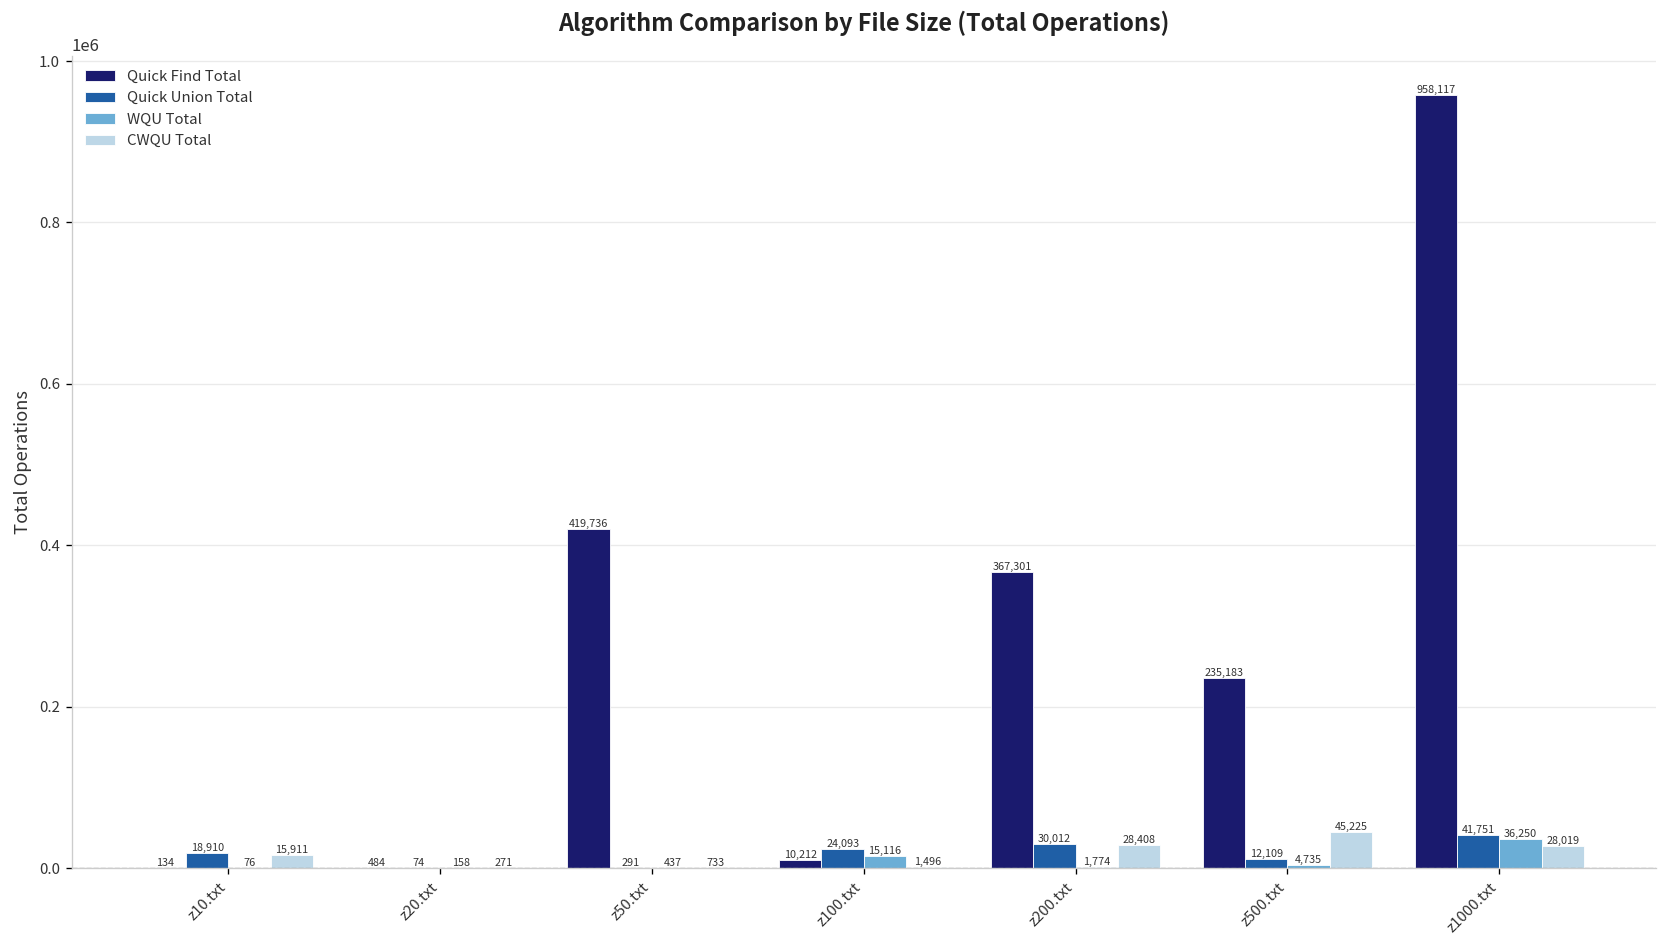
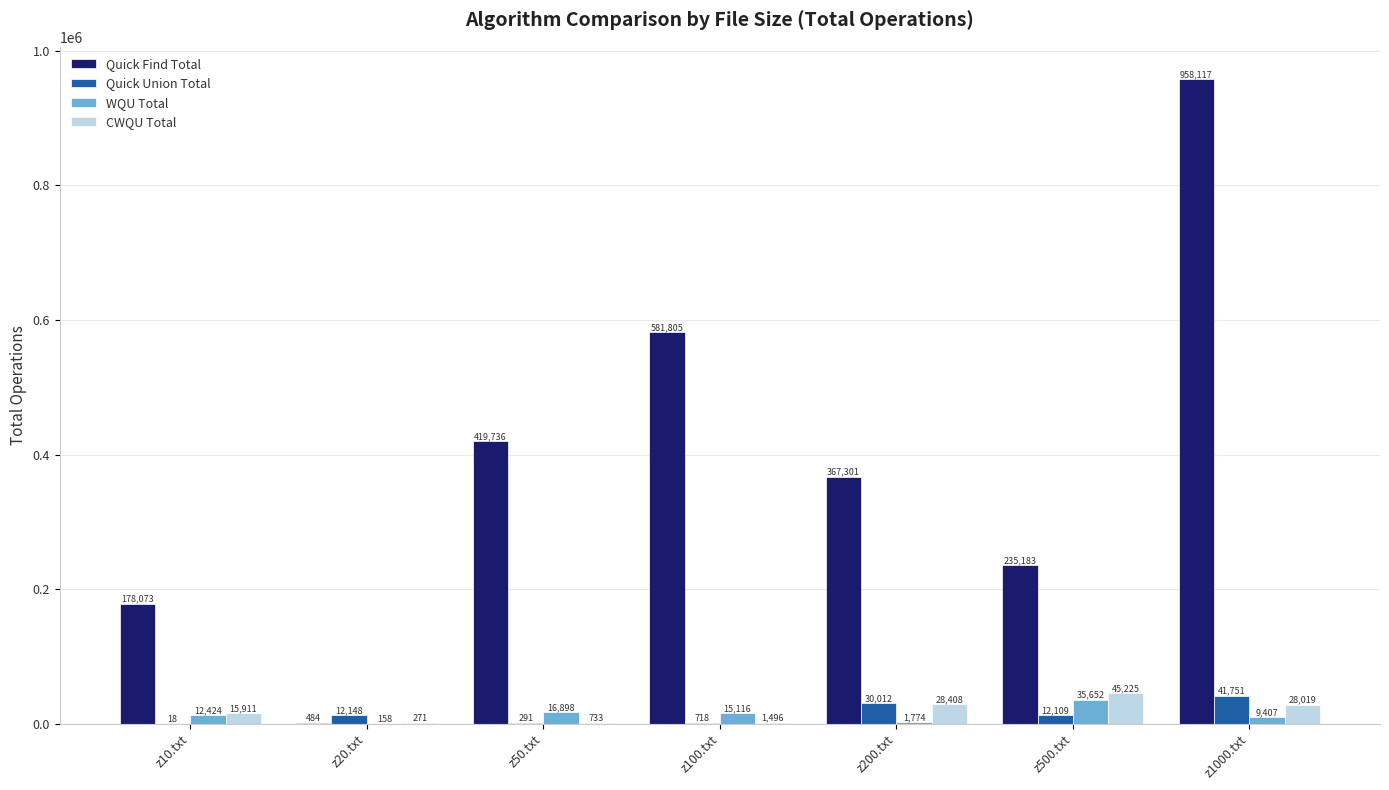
  {
    "Quick Find Total": {
-     "z10.txt": "134",
+     "z10.txt": "178,073",
      "z20.txt": "484",
      "z50.txt": "419,736",
-     "z100.txt": "10,212",
+     "z100.txt": "581,805",
      "z200.txt": "367,301",
      "z500.txt": "235,183",
      "z1000.txt": "958,117"
    },
    "Quick Union Total": {
-     "z10.txt": "18,910",
-     "z20.txt": "74",
+     "z10.txt": "18",
+     "z20.txt": "12,148",
      "z50.txt": "291",
-     "z100.txt": "24,093",
+     "z100.txt": "718",
      "z200.txt": "30,012",
      "z500.txt": "12,109",
      "z1000.txt": "41,751"
    },
    "WQU Total": {
-     "z10.txt": "76",
+     "z10.txt": "12,424",
      "z20.txt": "158",
-     "z50.txt": "437",
+     "z50.txt": "16,898",
      "z100.txt": "15,116",
      "z200.txt": "1,774",
-     "z500.txt": "4,735",
-     "z1000.txt": "36,250"
+     "z500.txt": "35,652",
+     "z1000.txt": "9,407"
    },
    "CWQU Total": {
      "z10.txt": "15,911",
      "z20.txt": "271",
      "z50.txt": "733",
      "z100.txt": "1,496",
      "z200.txt": "28,408",
      "z500.txt": "45,225",
      "z1000.txt": "28,019"
    }
  }
